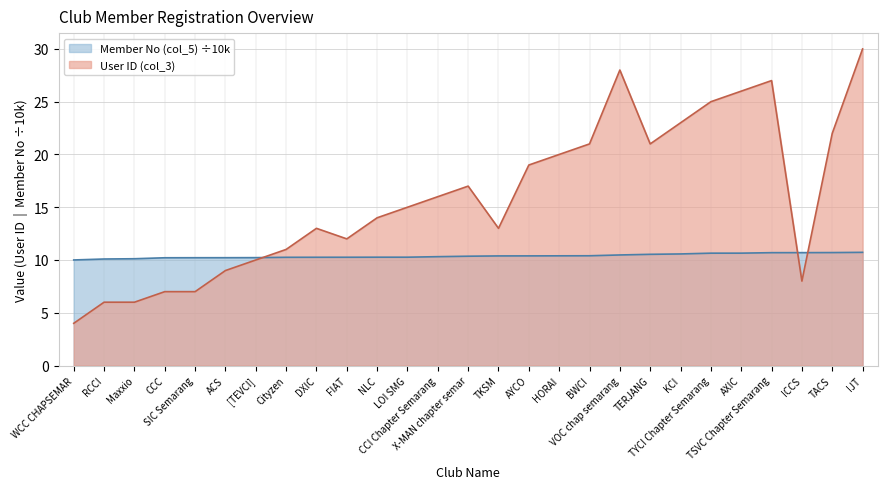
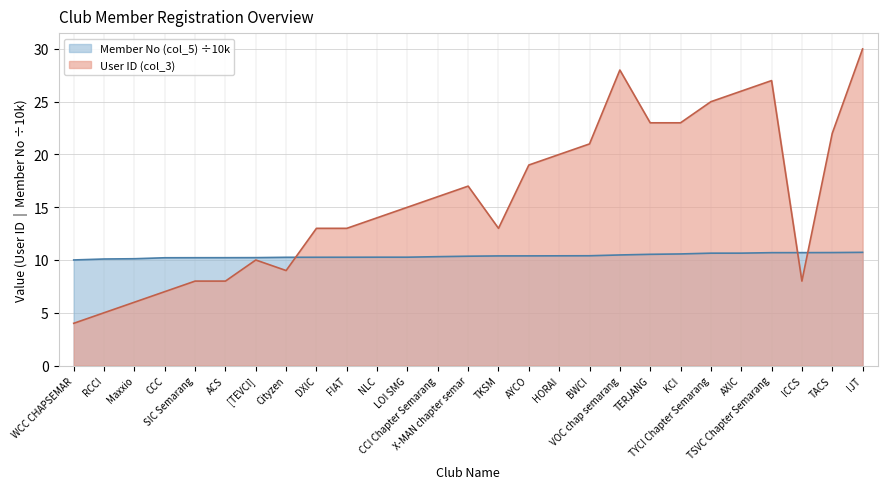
  {
    "Member No (col_5) ÷10k": {
      "WCC CHAPSEMAR": 10,
      "RCCI": 10,
      "Maxxio": 10,
      "CCC": 10,
      "SIC Semarang": 10,
      "ACS": 10,
      "Cityzen": 10.3,
      "DXIC": 10.3,
      "FIAT": 10.3,
      "NLC": 10.3,
      "LOI SMG": 10.3,
      "CCI Chapter Semarang": 10.3,
      "X-MAN chapter semar": 10.4,
      "TKSM": 10.4,
      "AYCO": 10.4,
      "HORAI": 10.4,
      "BWCI": 10.4,
      "VOC chap semarang": 10.5,
      "TERJANG": 10.5,
      "KCI": 10.6,
      "TYCI Chapter Semarang": 10.6,
      "AXIC": 10.6,
      "TSVC Chapter Semarang": 10.7,
      "ICCS": 10.7,
      "TACS": 10.7,
      "IJT": 10.7
    },
    "User ID (col_3)": {
      "WCC CHAPSEMAR": 4,
-     "RCCI": 6,
+     "RCCI": 5,
      "Maxxio": 6,
      "CCC": 7,
-     "SIC Semarang": 7,
-     "ACS": 9,
-     "Cityzen": 11,
+     "SIC Semarang": 8,
+     "ACS": 8,
+     "Cityzen": 9,
      "DXIC": 13,
-     "FIAT": 12,
+     "FIAT": 13,
      "NLC": 14,
      "LOI SMG": 15,
      "CCI Chapter Semarang": 16,
      "X-MAN chapter semar": 17,
      "TKSM": 13,
      "AYCO": 19,
      "HORAI": 20,
      "BWCI": 21,
      "VOC chap semarang": 28,
-     "TERJANG": 21,
+     "TERJANG": 23,
      "KCI": 23,
      "TYCI Chapter Semarang": 25,
      "AXIC": 26,
      "TSVC Chapter Semarang": 27,
      "ICCS": 8,
      "TACS": 22,
      "IJT": 30
    }
  }
